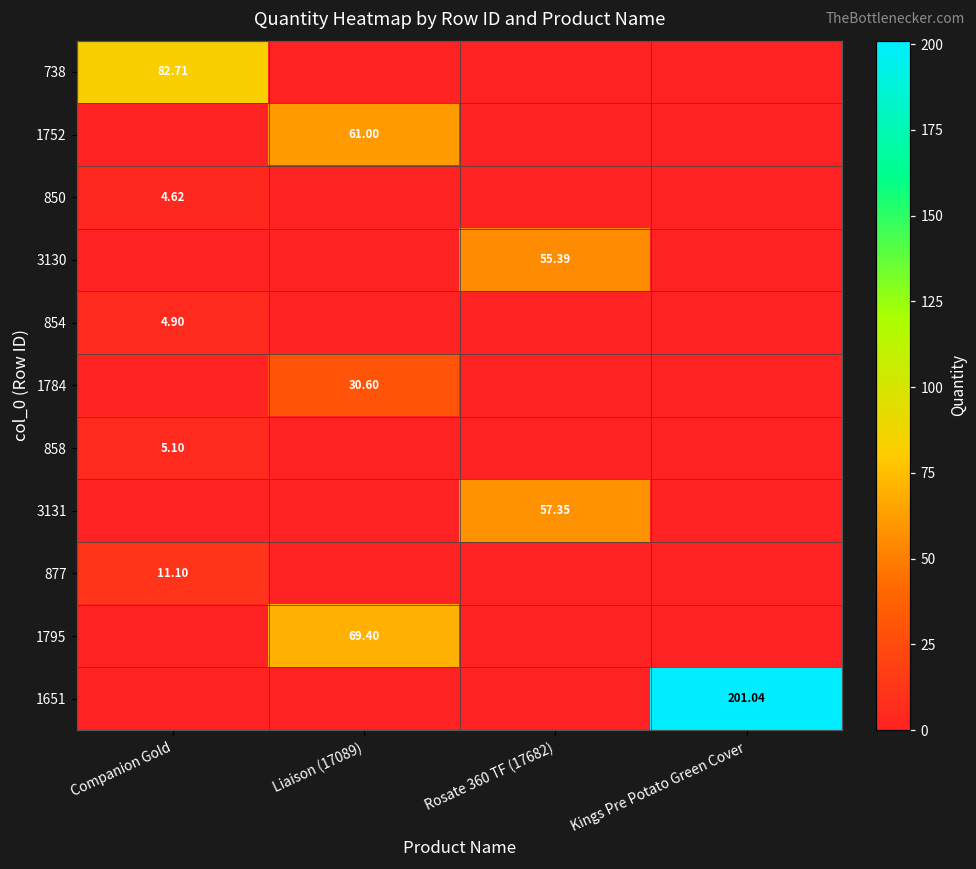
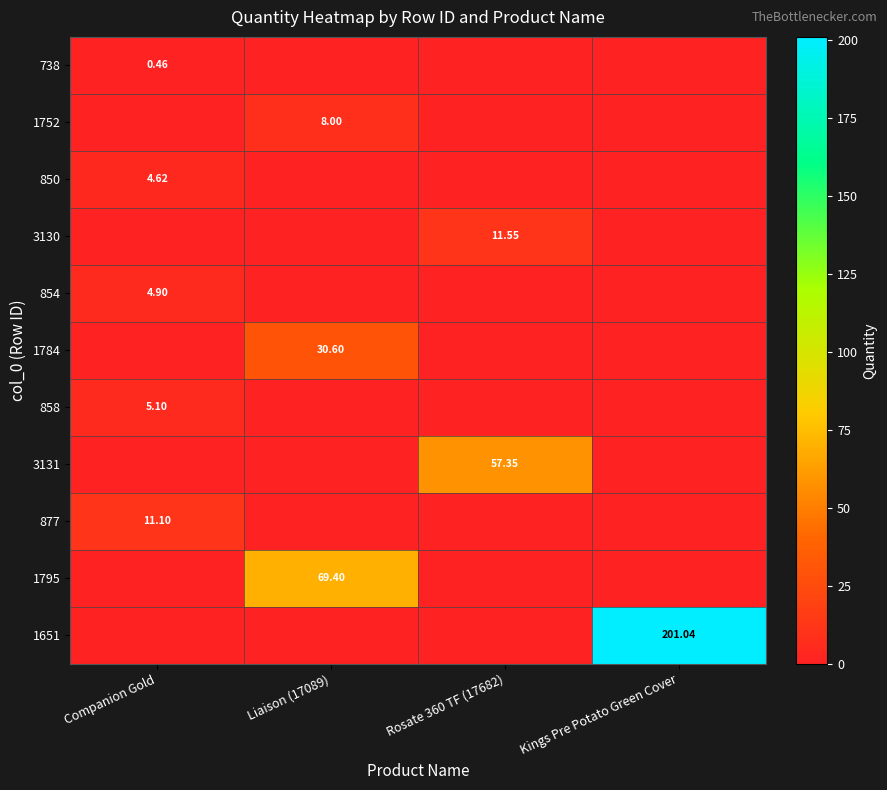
  {
    "738": {
-     "Companion Gold": 82.71
+     "Companion Gold": 0.46
    },
    "1752": {
-     "Liaison (17089)": 61.00
+     "Liaison (17089)": 8.00
    },
    "850": {
      "Companion Gold": 4.62
    },
    "3130": {
-     "Rosate 360 TF (17682)": 55.39
+     "Rosate 360 TF (17682)": 11.55
    },
    "854": {
      "Companion Gold": 4.90
    },
    "1784": {
      "Liaison (17089)": 30.60
    },
    "858": {
      "Companion Gold": 5.10
    },
    "3131": {
      "Rosate 360 TF (17682)": 57.35
    },
    "877": {
      "Companion Gold": 11.10
    },
    "1795": {
      "Liaison (17089)": 69.40
    },
    "1651": {
      "Kings Pre Potato Green Cover": 201.04
    }
  }
